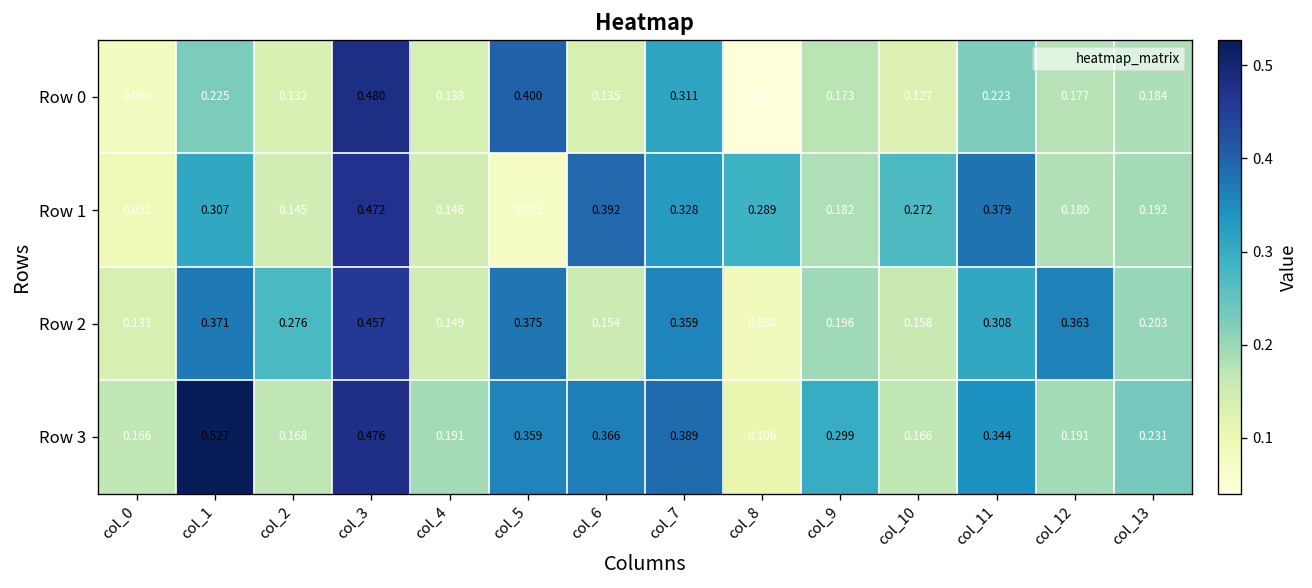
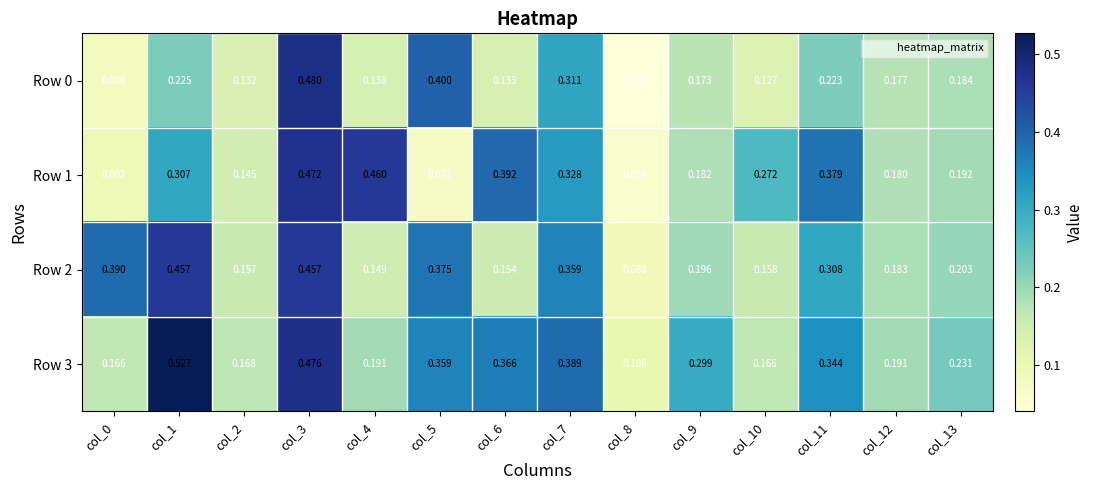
  {
    "Row 0": {
      "col_0": 0.080,
      "col_1": 0.225,
      "col_2": 0.132,
      "col_3": 0.480,
      "col_4": 0.138,
      "col_5": 0.400,
      "col_6": 0.135,
      "col_7": 0.311,
      "col_9": 0.173,
      "col_10": 0.127,
      "col_11": 0.223,
      "col_12": 0.177,
      "col_13": 0.184
    },
    "Row 1": {
      "col_0": 0.092,
      "col_1": 0.307,
      "col_2": 0.145,
      "col_3": 0.472,
-     "col_4": 0.146,
+     "col_4": 0.460,
      "col_5": 0.072,
      "col_6": 0.392,
      "col_7": 0.328,
-     "col_8": 0.289,
+     "col_8": 0.059,
      "col_9": 0.182,
      "col_10": 0.272,
      "col_11": 0.379,
      "col_12": 0.180,
      "col_13": 0.192
    },
    "Row 2": {
-     "col_0": 0.133,
-     "col_1": 0.371,
-     "col_2": 0.276,
+     "col_0": 0.390,
+     "col_1": 0.457,
+     "col_2": 0.157,
      "col_3": 0.457,
      "col_4": 0.149,
      "col_5": 0.375,
      "col_6": 0.154,
      "col_7": 0.359,
      "col_8": 0.088,
      "col_9": 0.196,
      "col_10": 0.158,
      "col_11": 0.308,
-     "col_12": 0.363,
+     "col_12": 0.183,
      "col_13": 0.203
    },
    "Row 3": {
      "col_0": 0.166,
      "col_1": 0.527,
      "col_2": 0.168,
      "col_3": 0.476,
      "col_4": 0.191,
      "col_5": 0.359,
      "col_6": 0.366,
      "col_7": 0.389,
      "col_8": 0.106,
      "col_9": 0.299,
      "col_10": 0.166,
      "col_11": 0.344,
      "col_12": 0.191,
      "col_13": 0.231
    }
  }
